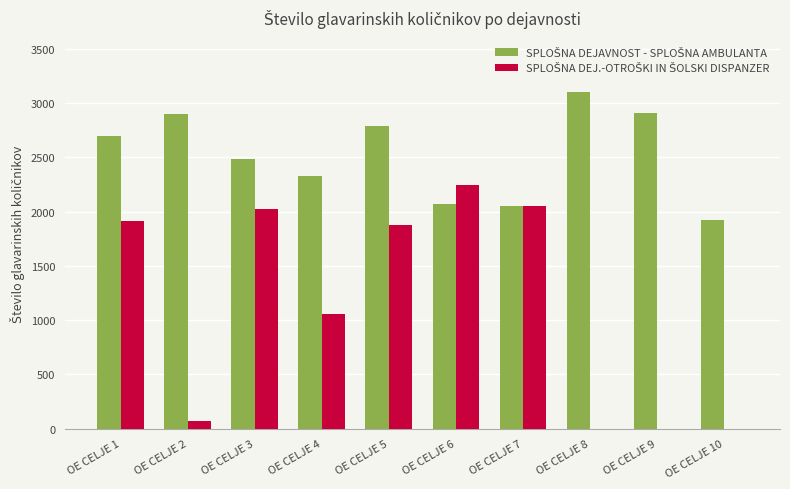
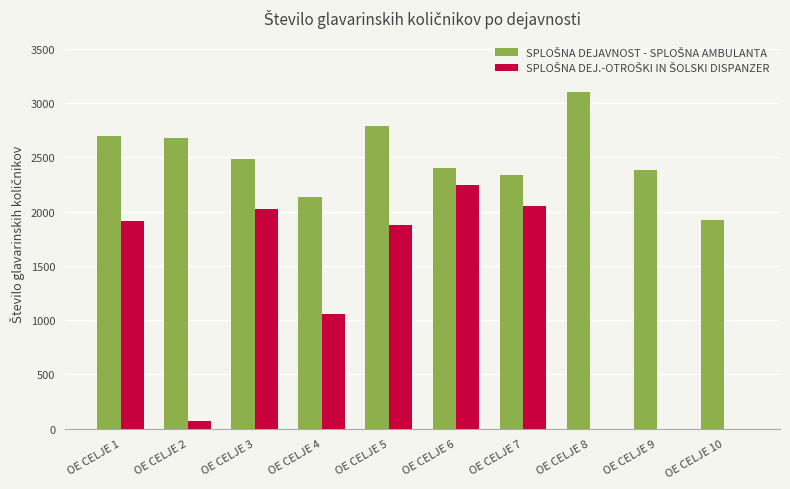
  {
    "SPLOŠNA DEJAVNOST - SPLOŠNA AMBULANTA": {
      "OE CELJE 1": 2700,
-     "OE CELJE 2": 2900,
+     "OE CELJE 2": 2670,
      "OE CELJE 3": 2480,
-     "OE CELJE 4": 2320,
+     "OE CELJE 4": 2130,
      "OE CELJE 5": 2790,
-     "OE CELJE 6": 2070,
-     "OE CELJE 7": 2050,
+     "OE CELJE 6": 2400,
+     "OE CELJE 7": 2340,
      "OE CELJE 8": 3100,
-     "OE CELJE 9": 2910,
+     "OE CELJE 9": 2380,
      "OE CELJE 10": 1930
    },
    "SPLOŠNA DEJ.-OTROŠKI IN ŠOLSKI DISPANZER": {
      "OE CELJE 1": 1910,
      "OE CELJE 2": 70,
      "OE CELJE 3": 2020,
      "OE CELJE 4": 1060,
      "OE CELJE 5": 1880,
      "OE CELJE 6": 2240,
      "OE CELJE 7": 2050,
      "OE CELJE 8": 0,
      "OE CELJE 9": 0,
      "OE CELJE 10": 0
    }
  }
